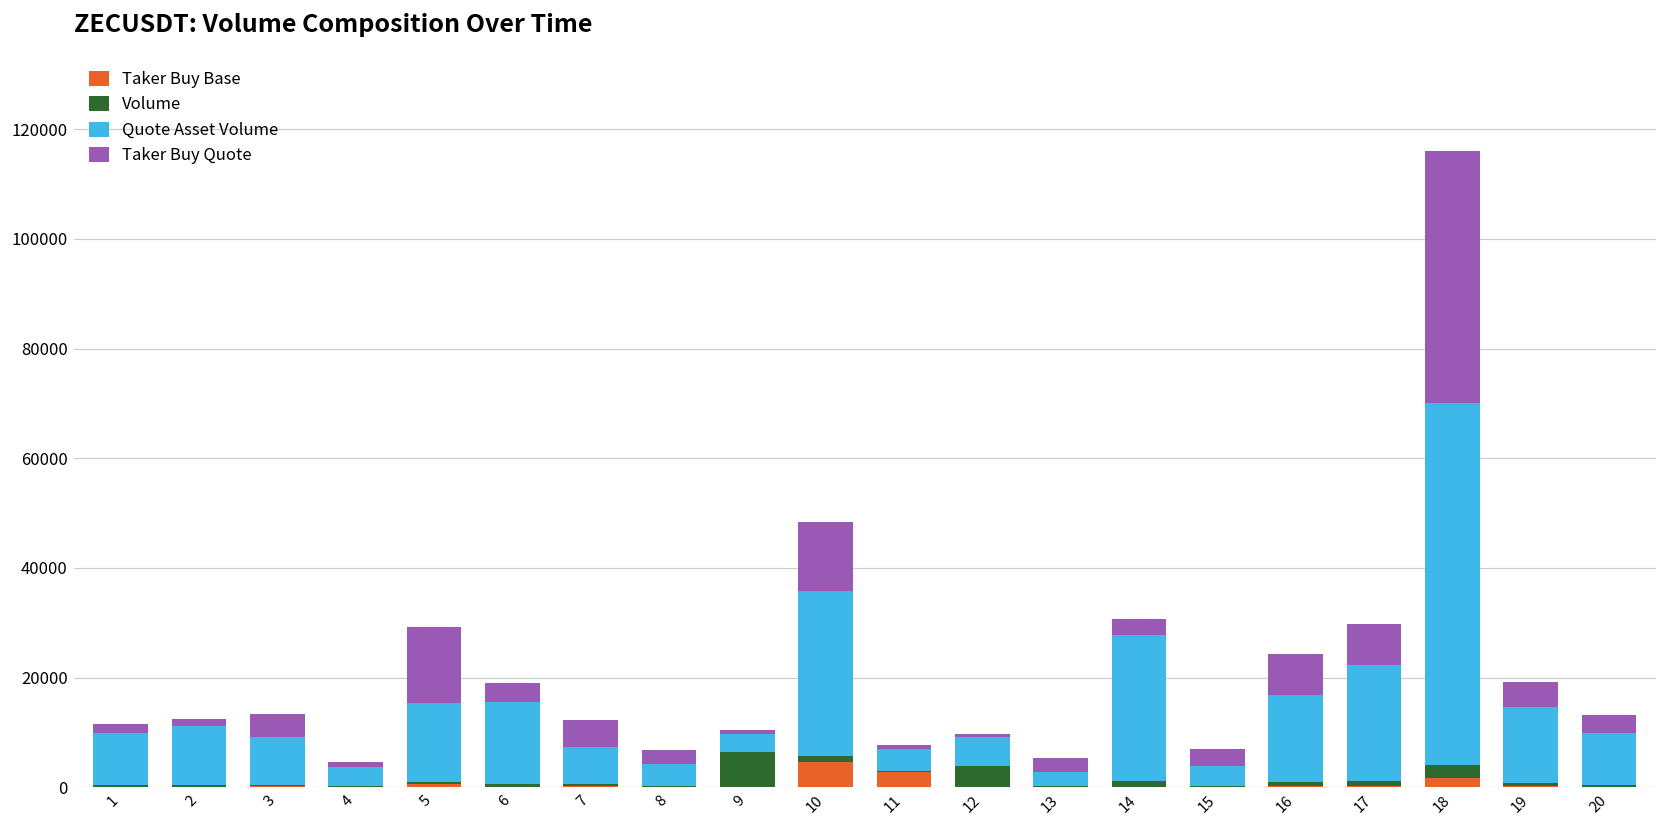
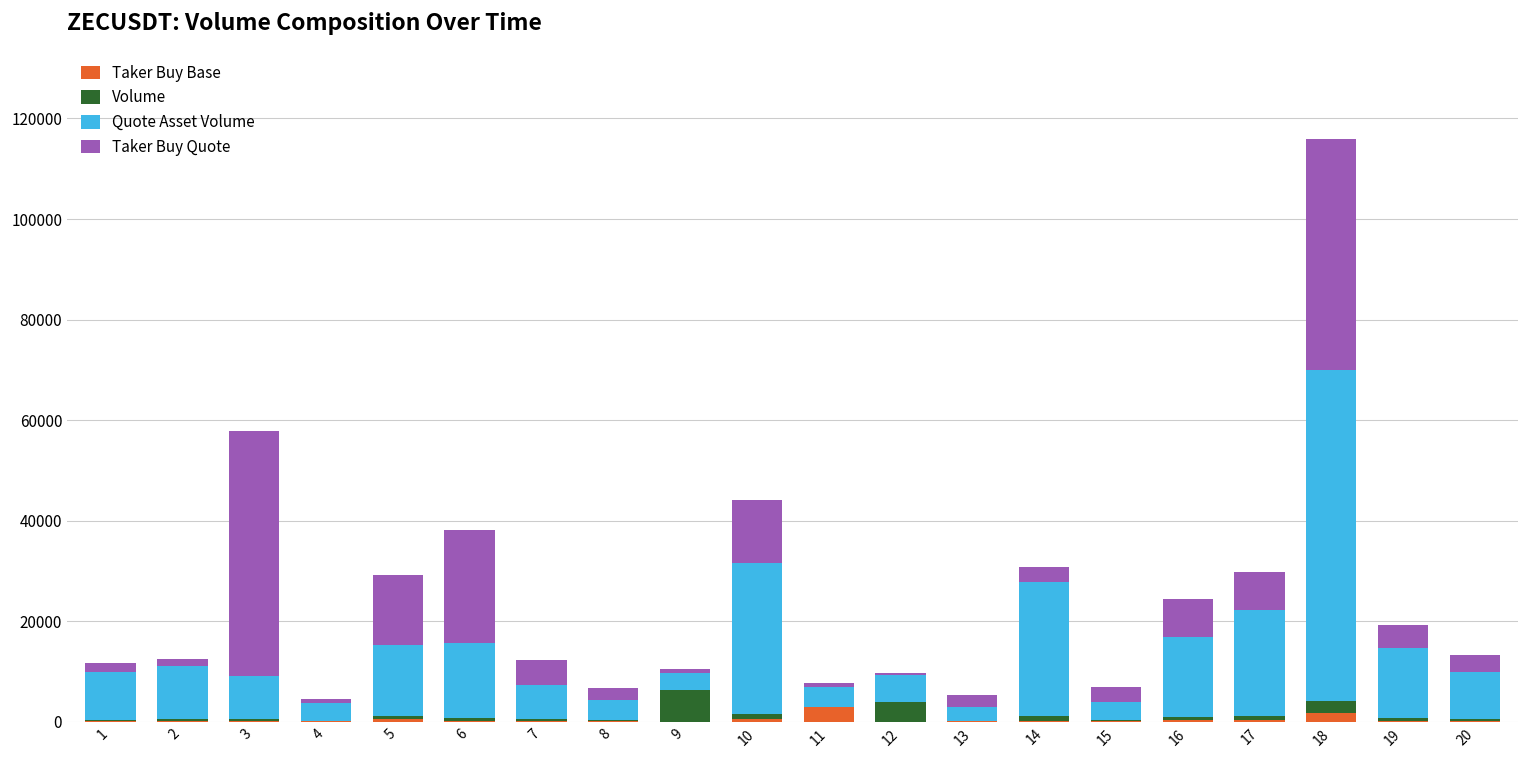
  {
    "Taker Buy Base": {
-     "10": 5000,
+     "10": 0,
      "11": 3000,
      "18": 2000
    },
    "Volume": {
      "6": 1000,
      "9": 6000,
      "10": 1000,
      "12": 4000,
      "14": 1000,
      "16": 1000,
      "17": 1000,
      "18": 2000
    },
    "Quote Asset Volume": {
      "1": 9000,
      "2": 11000,
      "3": 9000,
      "4": 4000,
      "5": 14000,
      "6": 15000,
      "7": 7000,
      "8": 4000,
      "9": 3000,
      "10": 30000,
      "11": 4000,
      "12": 5000,
      "13": 3000,
      "14": 27000,
      "15": 4000,
      "16": 16000,
      "17": 21000,
      "18": 66000,
      "19": 14000,
      "20": 9000
    },
    "Taker Buy Quote": {
      "1": 2000,
      "2": 1000,
-     "3": 4000,
+     "3": 49000,
      "4": 1000,
      "5": 14000,
-     "6": 3000,
+     "6": 23000,
      "7": 5000,
      "8": 3000,
      "9": 1000,
      "10": 13000,
      "11": 1000,
      "13": 2000,
      "14": 3000,
      "15": 3000,
      "16": 7000,
      "17": 7000,
      "18": 46000,
      "19": 5000,
      "20": 3000
    }
  }
